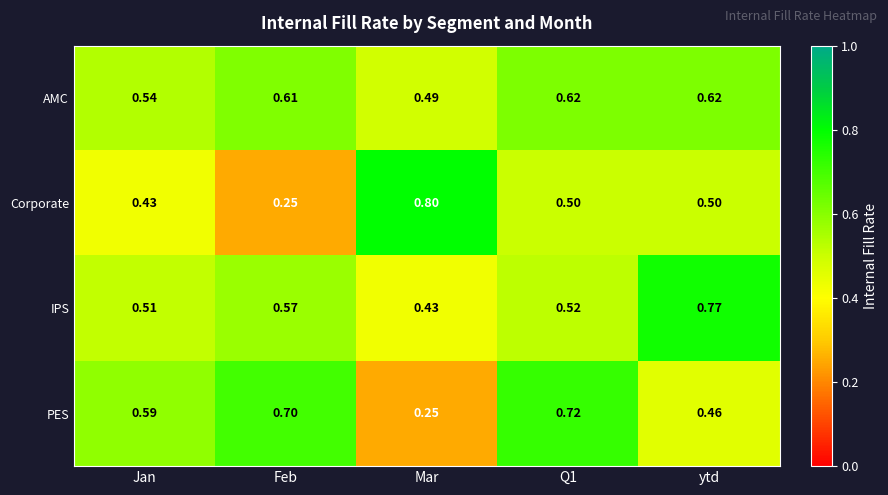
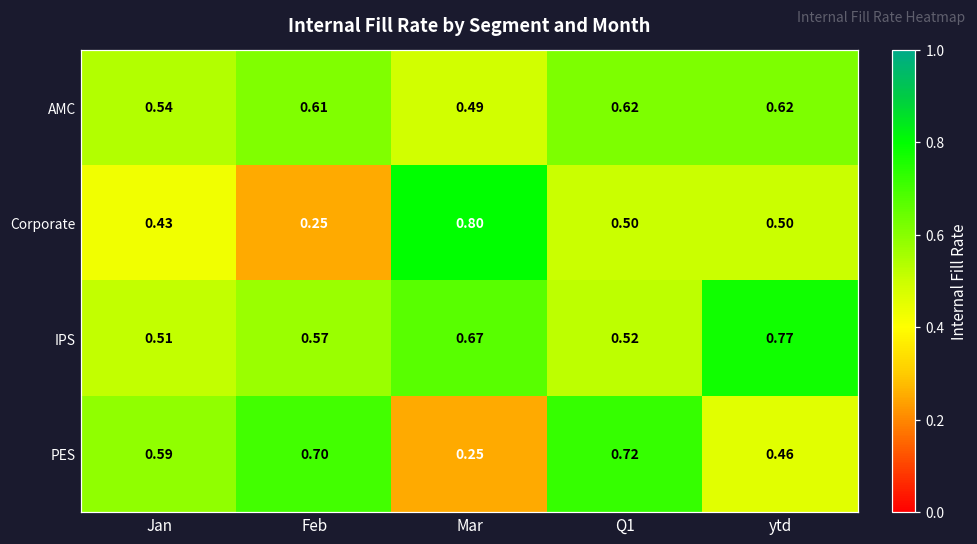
  {
    "AMC": {
      "Jan": 0.54,
      "Feb": 0.61,
      "Mar": 0.49,
      "Q1": 0.62,
      "ytd": 0.62
    },
    "Corporate": {
      "Jan": 0.43,
      "Feb": 0.25,
      "Mar": 0.80,
      "Q1": 0.50,
      "ytd": 0.50
    },
    "IPS": {
      "Jan": 0.51,
      "Feb": 0.57,
-     "Mar": 0.43,
+     "Mar": 0.67,
      "Q1": 0.52,
      "ytd": 0.77
    },
    "PES": {
      "Jan": 0.59,
      "Feb": 0.70,
      "Mar": 0.25,
      "Q1": 0.72,
      "ytd": 0.46
    }
  }
